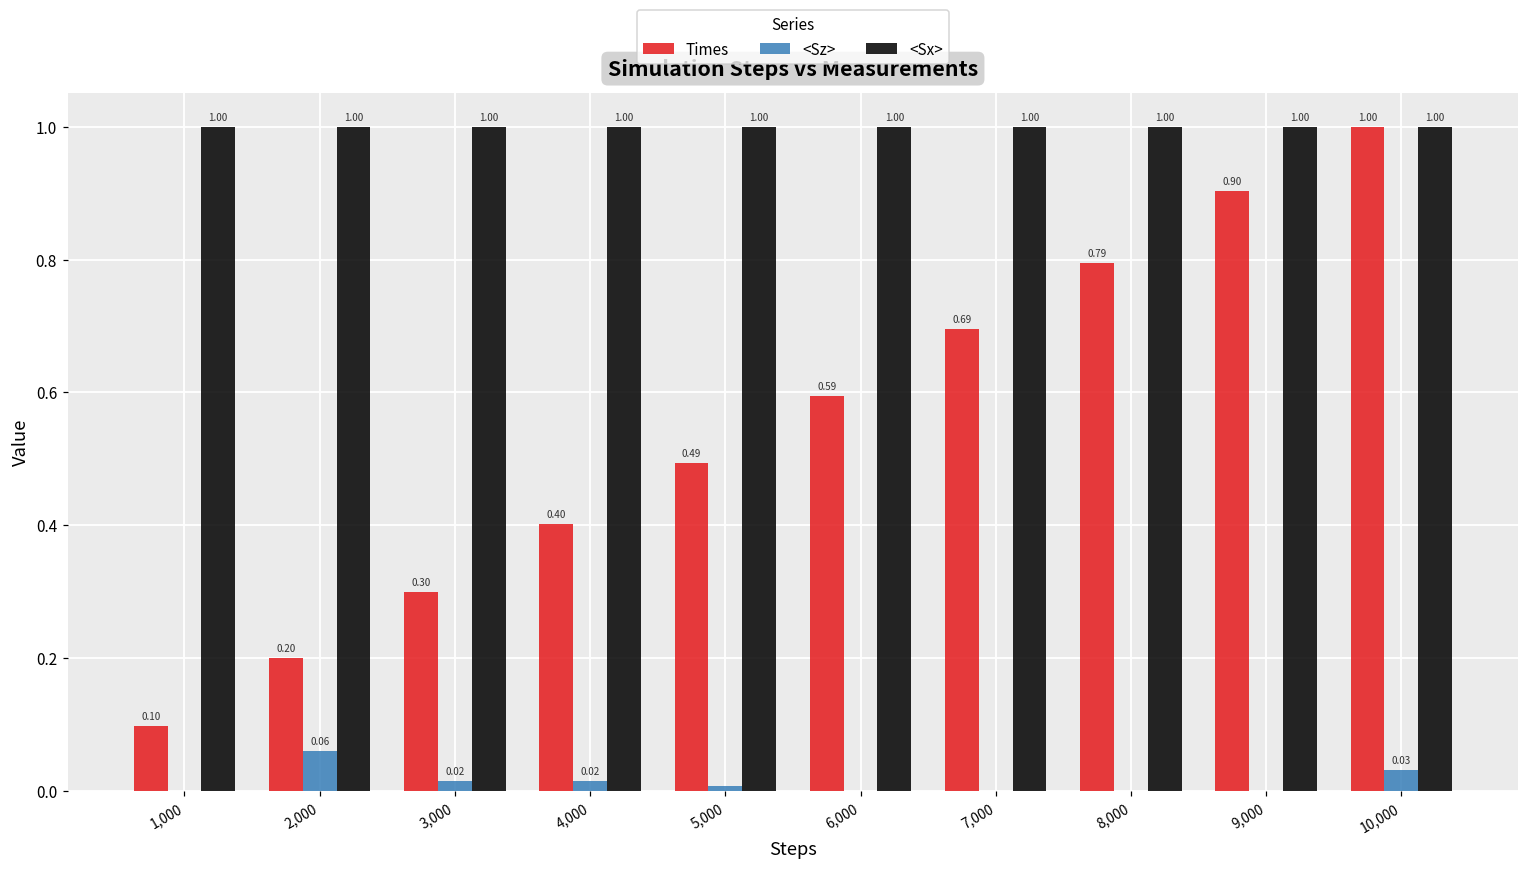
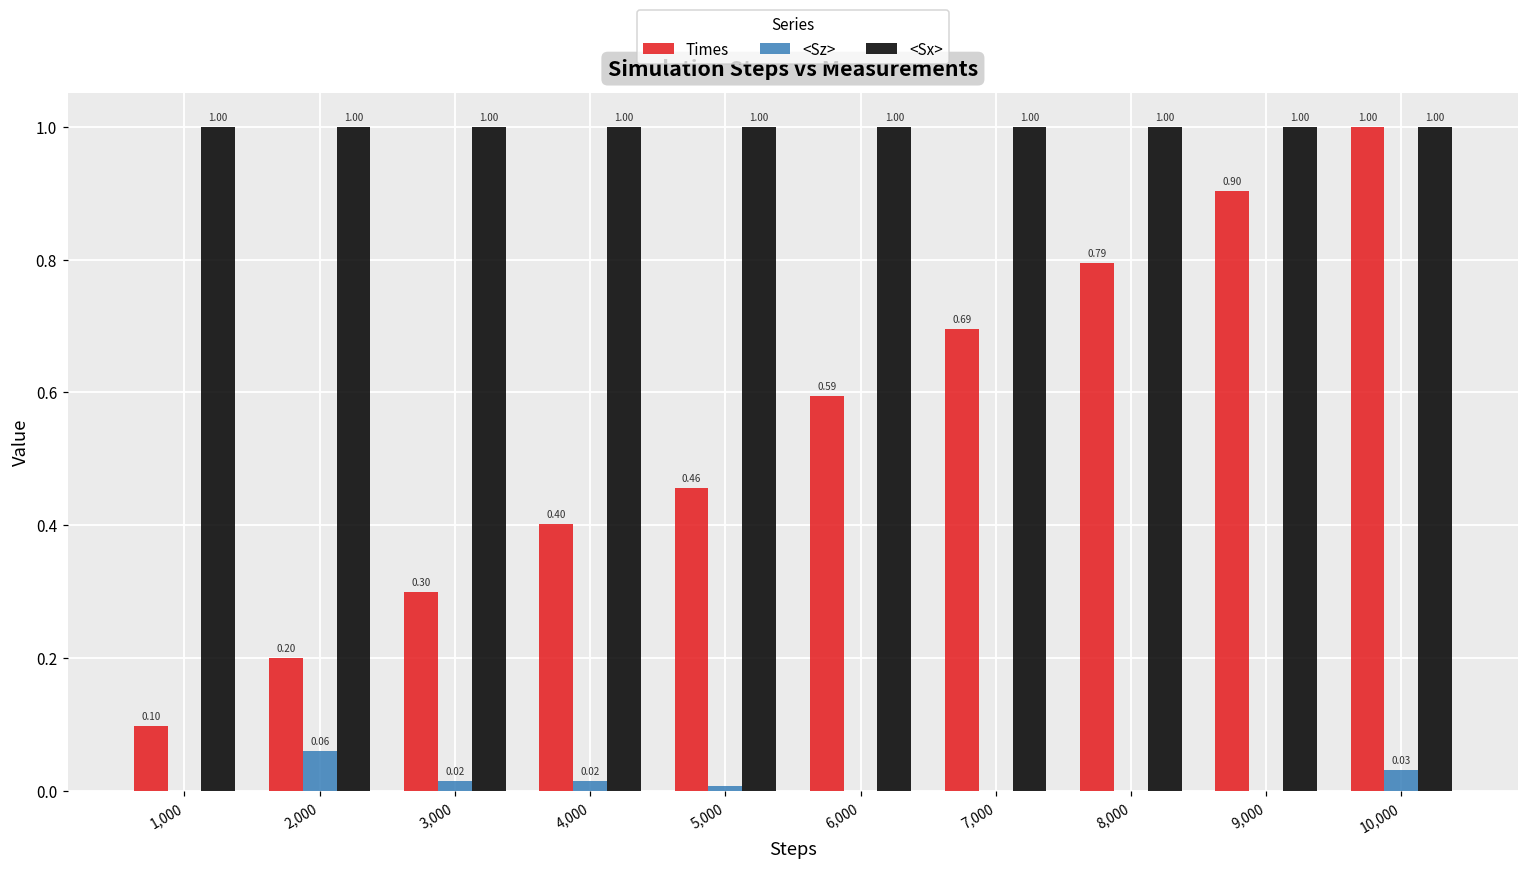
  {
    "Times": {
      "1,000": 0.10,
      "2,000": 0.20,
      "3,000": 0.30,
      "4,000": 0.40,
-     "5,000": 0.49,
+     "5,000": 0.46,
      "6,000": 0.59,
      "7,000": 0.69,
      "8,000": 0.79,
      "9,000": 0.90,
      "10,000": 1.00
    },
    "<Sz>": {
      "2,000": 0.06,
      "3,000": 0.02,
      "4,000": 0.02,
      "10,000": 0.03
    },
    "<Sx>": {
      "1,000": 1.00,
      "2,000": 1.00,
      "3,000": 1.00,
      "4,000": 1.00,
      "5,000": 1.00,
      "6,000": 1.00,
      "7,000": 1.00,
      "8,000": 1.00,
      "9,000": 1.00,
      "10,000": 1.00
    }
  }
